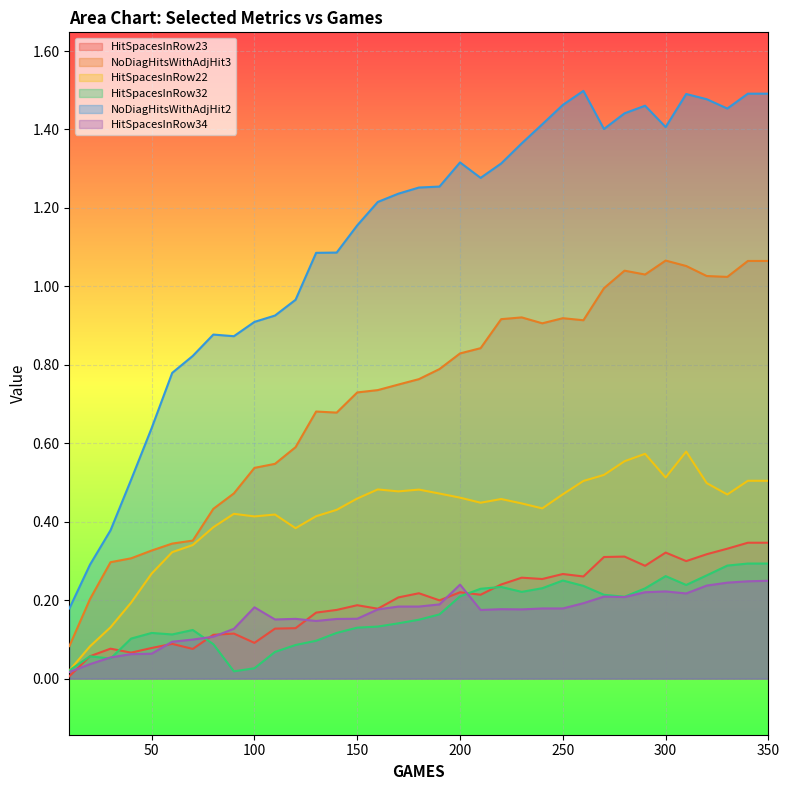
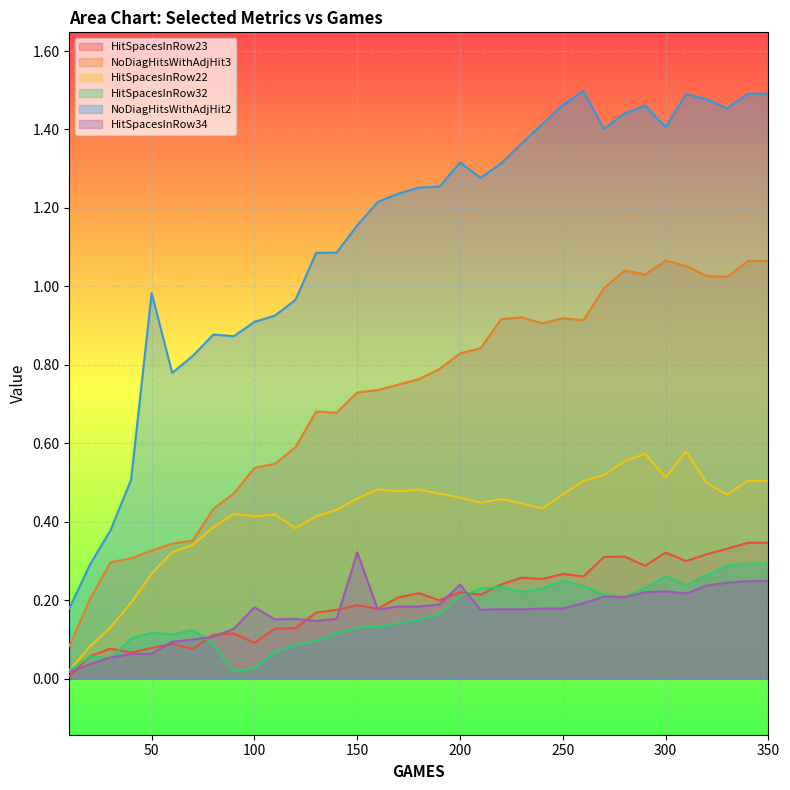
  {
    "HitSpacesInRow32": {
      "50": 0.12,
      "100": 0.03,
      "150": 0.13,
      "200": 0.21,
      "250": 0.25,
      "300": 0.26,
      "350": 0.29
    },
    "NoDiagHitsWithAdjHit2": {
-     "50": 0.64,
+     "50": 0.98,
      "100": 0.91,
      "150": 1.16,
      "200": 1.32,
      "250": 1.46,
      "300": 1.41,
      "350": 1.49
    },
    "HitSpacesInRow34": {
      "50": 0.06,
      "100": 0.18,
-     "150": 0.15,
+     "150": 0.32,
      "200": 0.24,
      "250": 0.18,
      "300": 0.22,
      "350": 0.25
    }
  }
